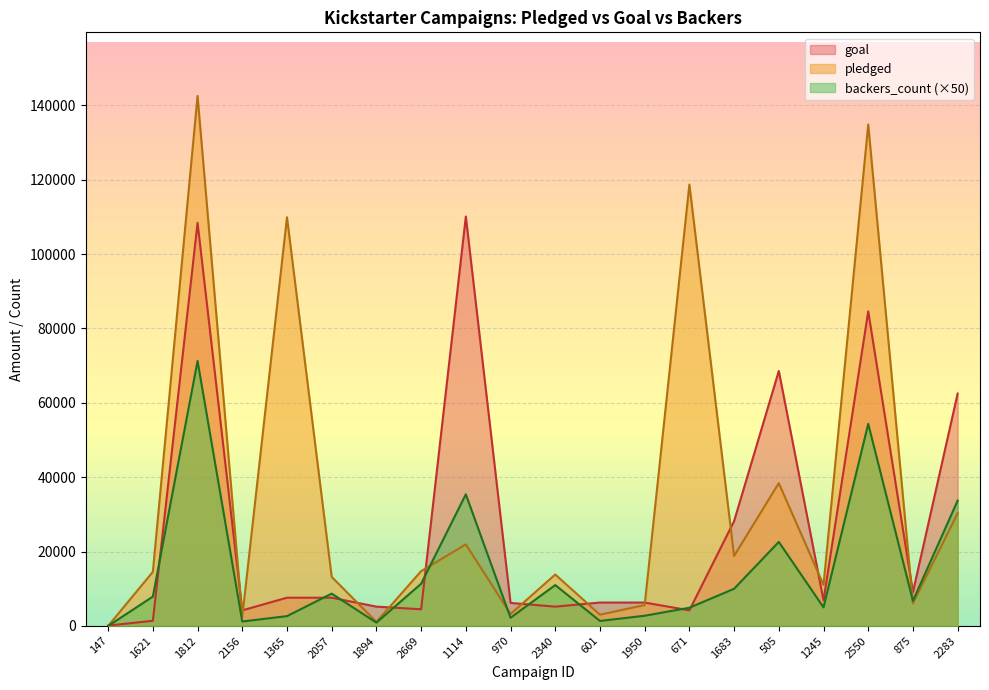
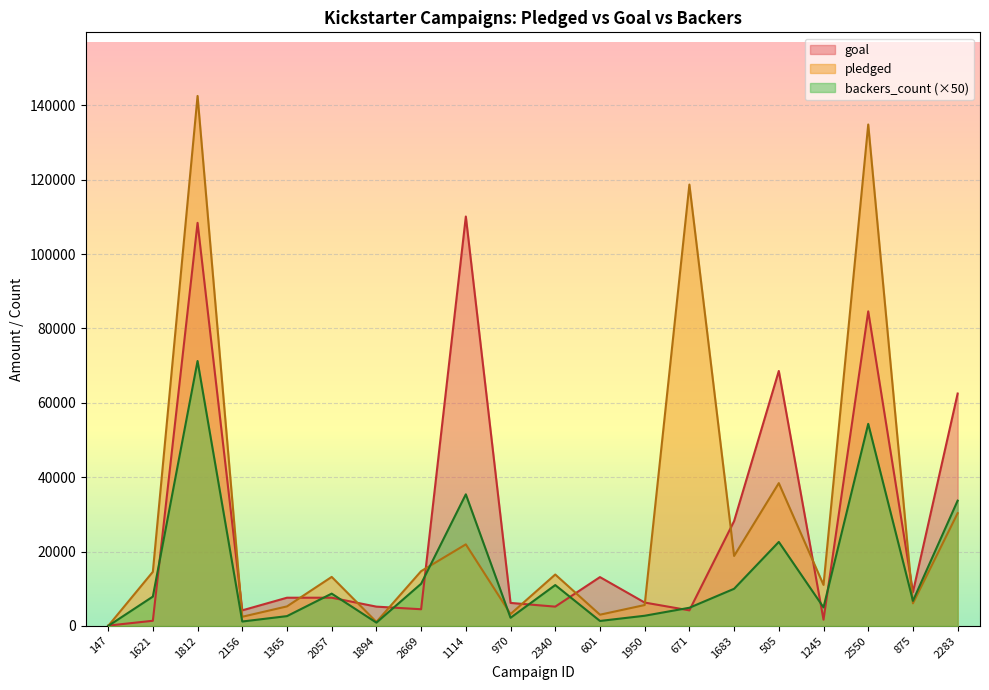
  {
    "goal": {
      "1621": 1000,
      "1812": 108000,
      "2156": 4000,
      "1365": 8000,
      "2057": 8000,
      "1894": 5000,
      "2669": 5000,
      "1114": 110000,
      "970": 6000,
      "2340": 5000,
-     "601": 6000,
+     "601": 13000,
      "671": 4000,
      "1683": 28000,
      "505": 69000,
-     "1245": 7000,
+     "1245": 2000,
      "2550": 85000,
      "875": 9000,
      "2283": 63000
    },
    "pledged": {
      "1621": 15000,
      "1812": 143000,
      "2156": 2000,
-     "1365": 110000,
+     "1365": 5000,
      "2057": 13000,
      "2669": 15000,
      "1114": 22000,
      "970": 3000,
      "2340": 14000,
      "601": 3000,
      "671": 119000,
      "1683": 19000,
      "505": 38000,
      "1245": 11000,
      "2550": 135000,
      "2283": 30000
    },
    "backers_count (×50)": {
      "1621": 8000,
      "1812": 71000,
      "2156": 1000,
      "1365": 3000,
      "2057": 9000,
      "2669": 11000,
      "1114": 35000,
      "970": 2000,
      "2340": 11000,
      "601": 1000,
      "1950": 3000,
      "671": 5000,
      "1683": 10000,
      "505": 23000,
      "1245": 5000,
      "2550": 54000,
      "2283": 34000
    }
  }
